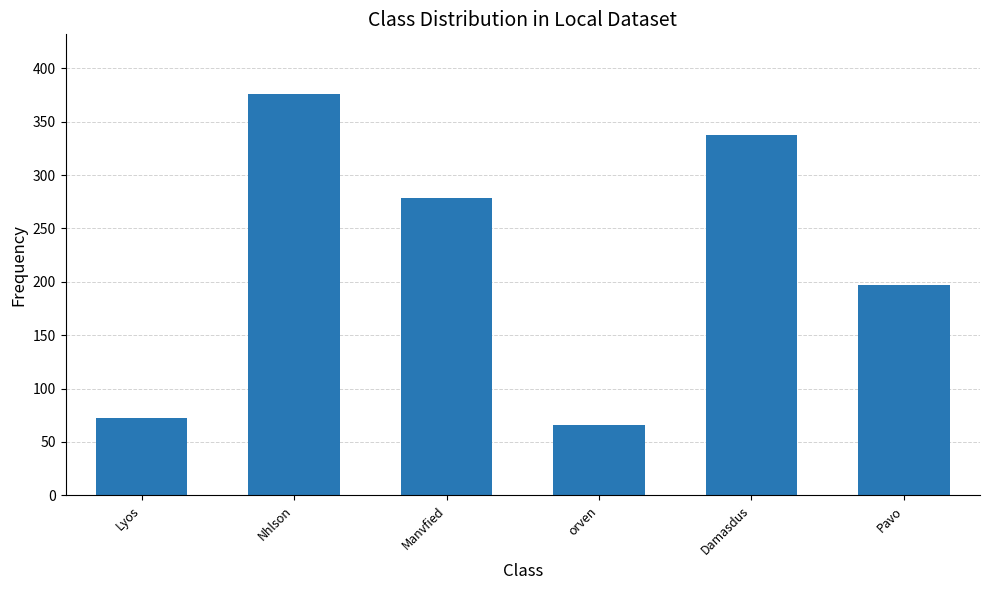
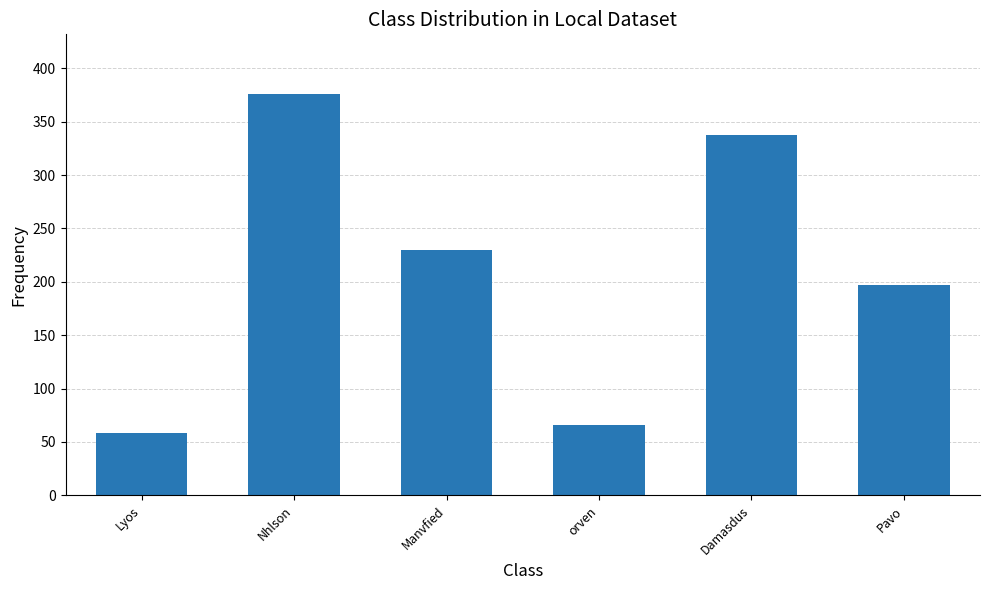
  {
-   "Lyos": 72,
+   "Lyos": 58,
    "Nhlson": 375,
-   "Manvfied": 279,
+   "Manvfied": 230,
    "orven": 66,
    "Damasdus": 338,
    "Pavo": 197
  }
